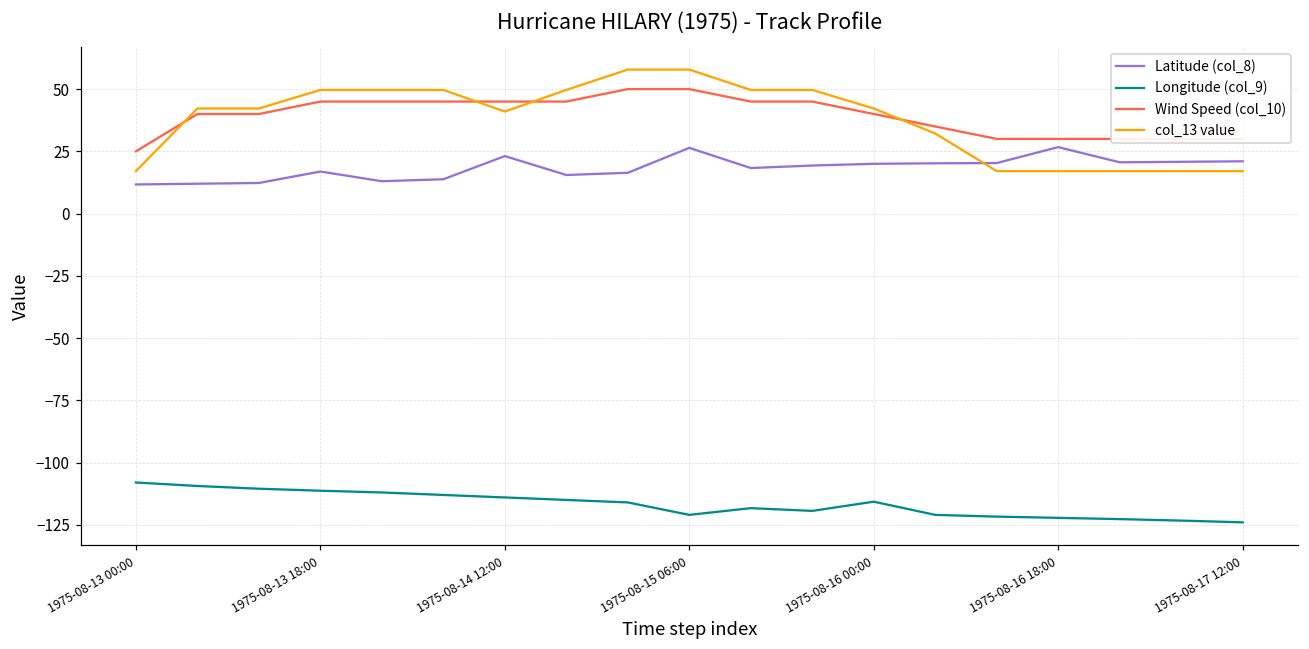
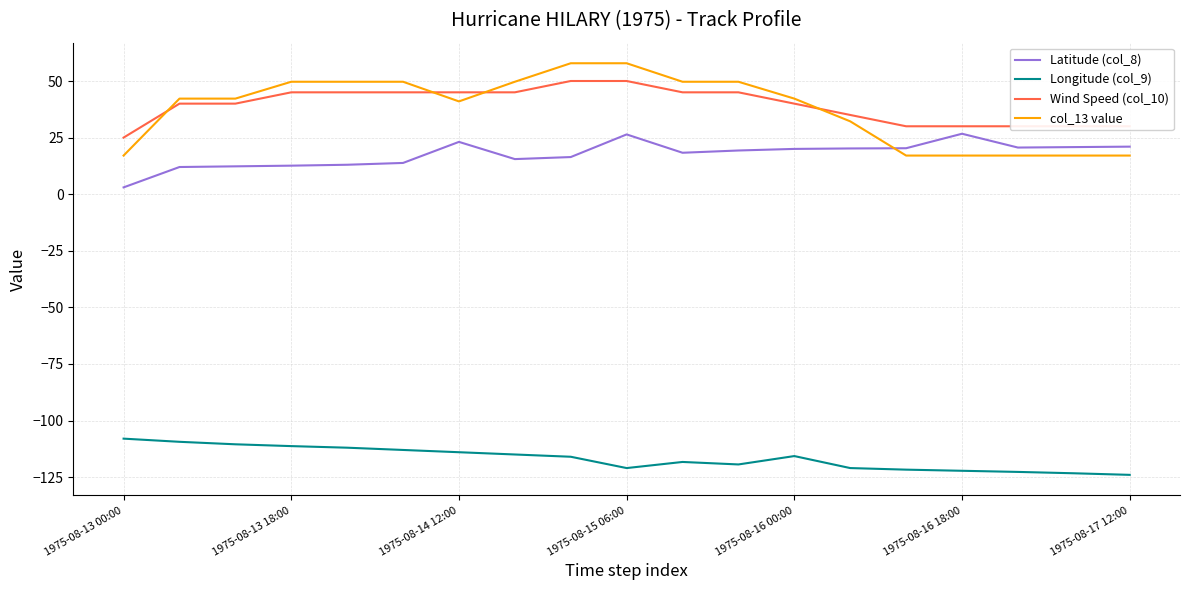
  {
    "Latitude (col_8)": {
-     "1975-08-13 00:00": 12,
-     "1975-08-13 18:00": 17,
+     "1975-08-13 00:00": 3,
+     "1975-08-13 18:00": 13,
      "1975-08-14 12:00": 23,
      "1975-08-15 06:00": 26,
      "1975-08-16 00:00": 20,
      "1975-08-16 18:00": 27,
      "1975-08-17 12:00": 21
    },
    "Longitude (col_9)": {
      "1975-08-13 00:00": -108,
      "1975-08-13 18:00": -111,
      "1975-08-14 12:00": -114,
      "1975-08-15 06:00": -121,
      "1975-08-16 00:00": -116,
      "1975-08-16 18:00": -122,
      "1975-08-17 12:00": -124
    },
    "Wind Speed (col_10)": {
      "1975-08-13 00:00": 25,
      "1975-08-13 18:00": 45,
      "1975-08-14 12:00": 45,
      "1975-08-15 06:00": 50,
      "1975-08-16 00:00": 40,
      "1975-08-16 18:00": 30
    },
    "col_13 value": {
      "1975-08-13 00:00": 17,
      "1975-08-13 18:00": 50,
      "1975-08-14 12:00": 41,
      "1975-08-15 06:00": 58,
      "1975-08-16 00:00": 42,
      "1975-08-16 18:00": 17,
      "1975-08-17 12:00": 17
    }
  }
